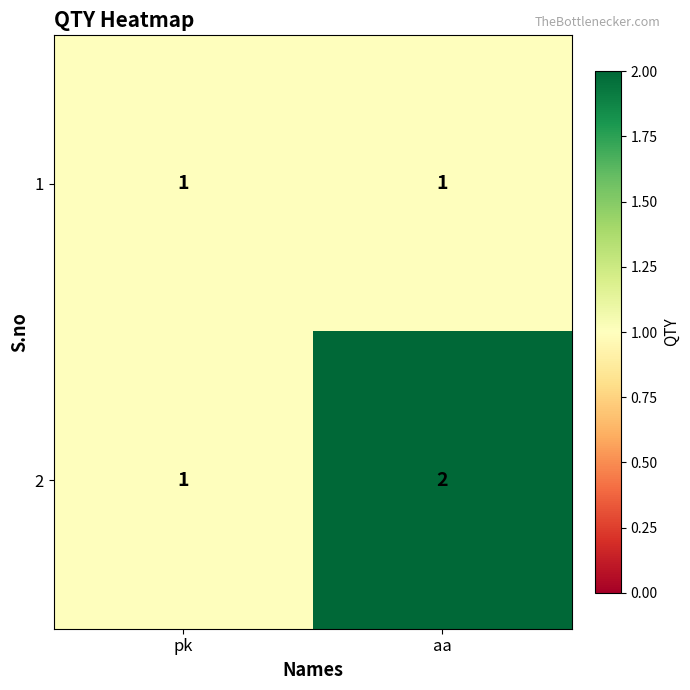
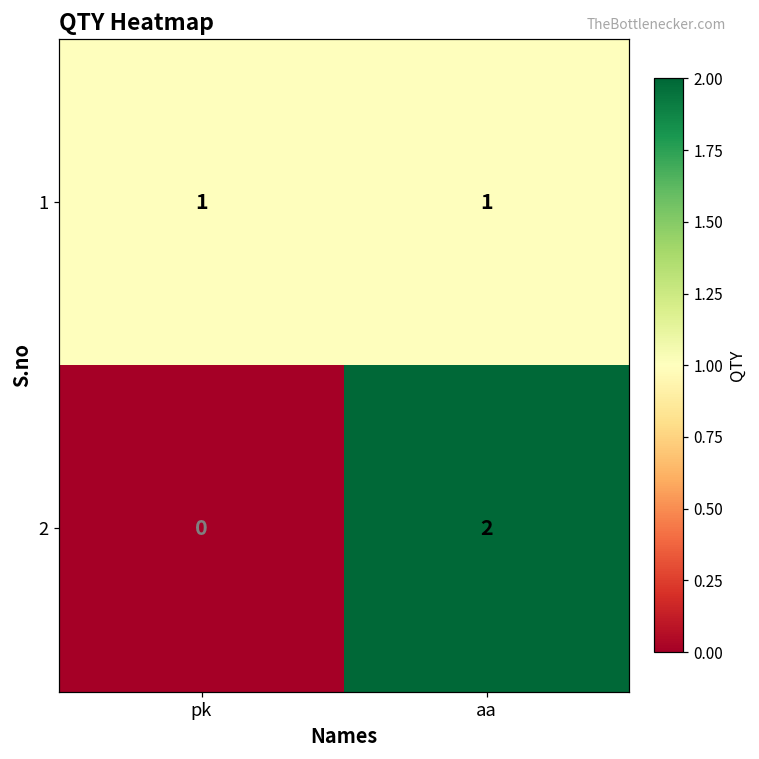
  {
    "1": {
      "pk": 1,
      "aa": 1
    },
    "2": {
-     "pk": 1,
+     "pk": 0,
      "aa": 2
    }
  }
